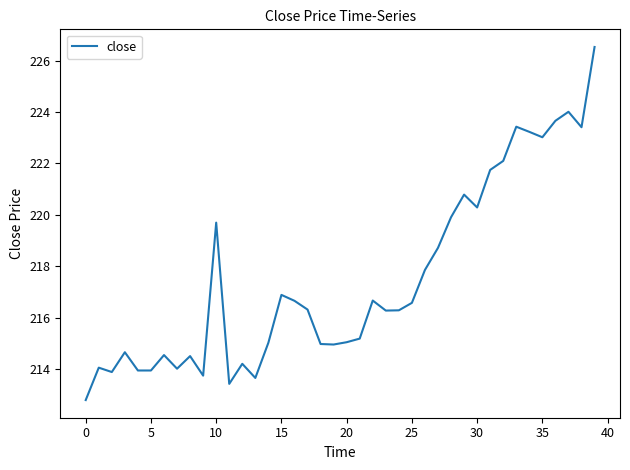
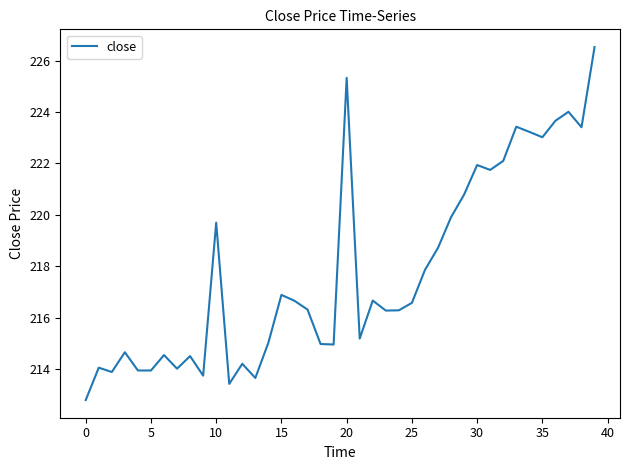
  {
    "0": 212.8,
    "5": 214.0,
    "10": 219.7,
    "15": 216.9,
-   "20": 215.1,
+   "20": 225.3,
    "25": 216.6,
-   "30": 220.3,
+   "30": 221.9,
    "35": 223.0
  }
